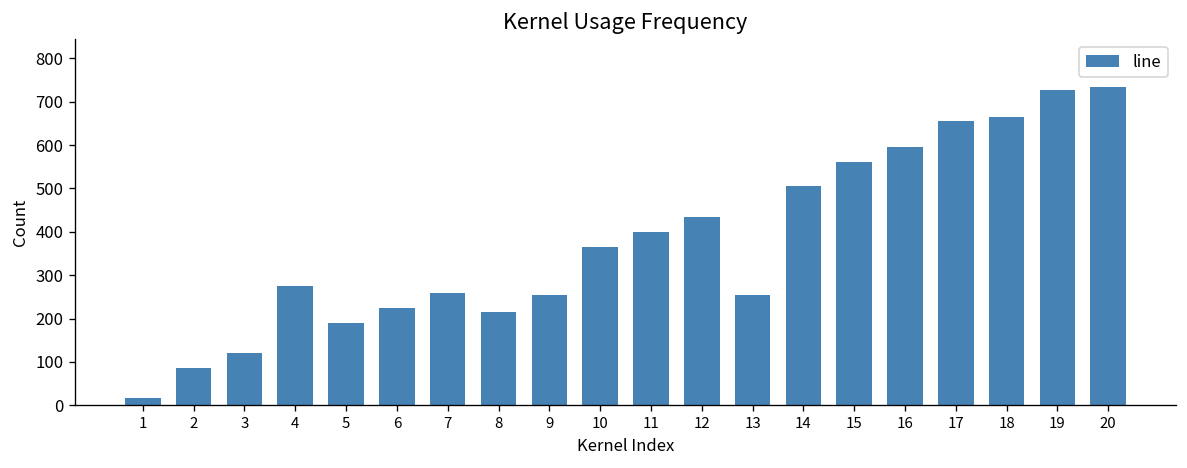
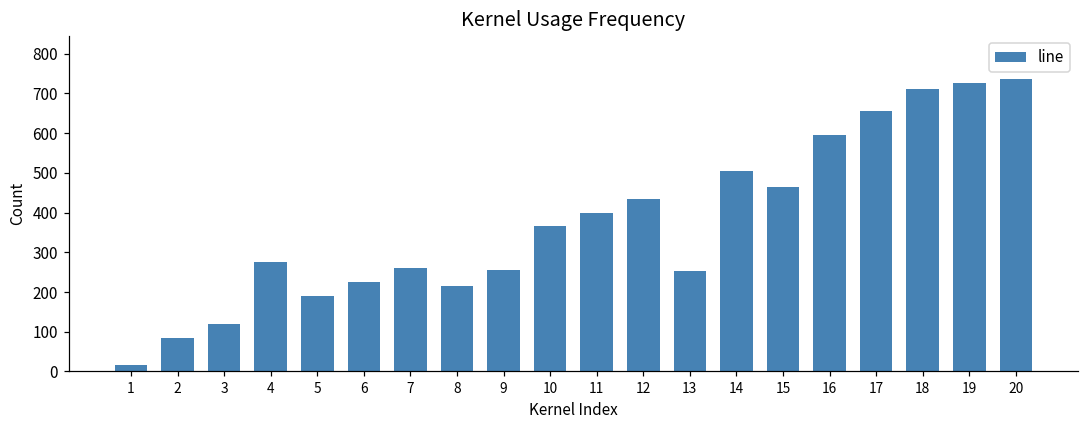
  {
    "1": 20,
    "2": 90,
    "3": 120,
    "4": 280,
    "5": 190,
    "6": 230,
    "7": 260,
    "8": 220,
    "9": 260,
    "10": 370,
    "11": 400,
    "12": 440,
    "13": 250,
    "14": 510,
-   "15": 560,
+   "15": 460,
    "16": 600,
    "17": 660,
-   "18": 670,
+   "18": 710,
    "19": 730,
    "20": 740
  }
